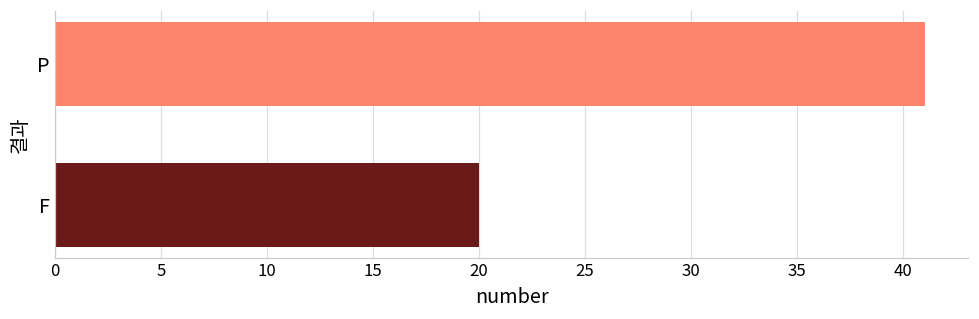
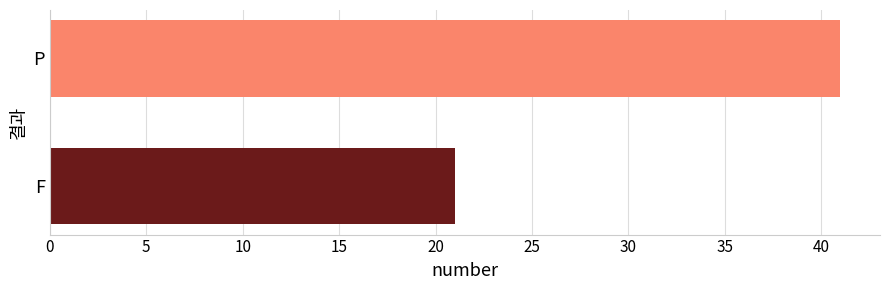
  {
    "P": 41,
-   "F": 20
+   "F": 21
  }
